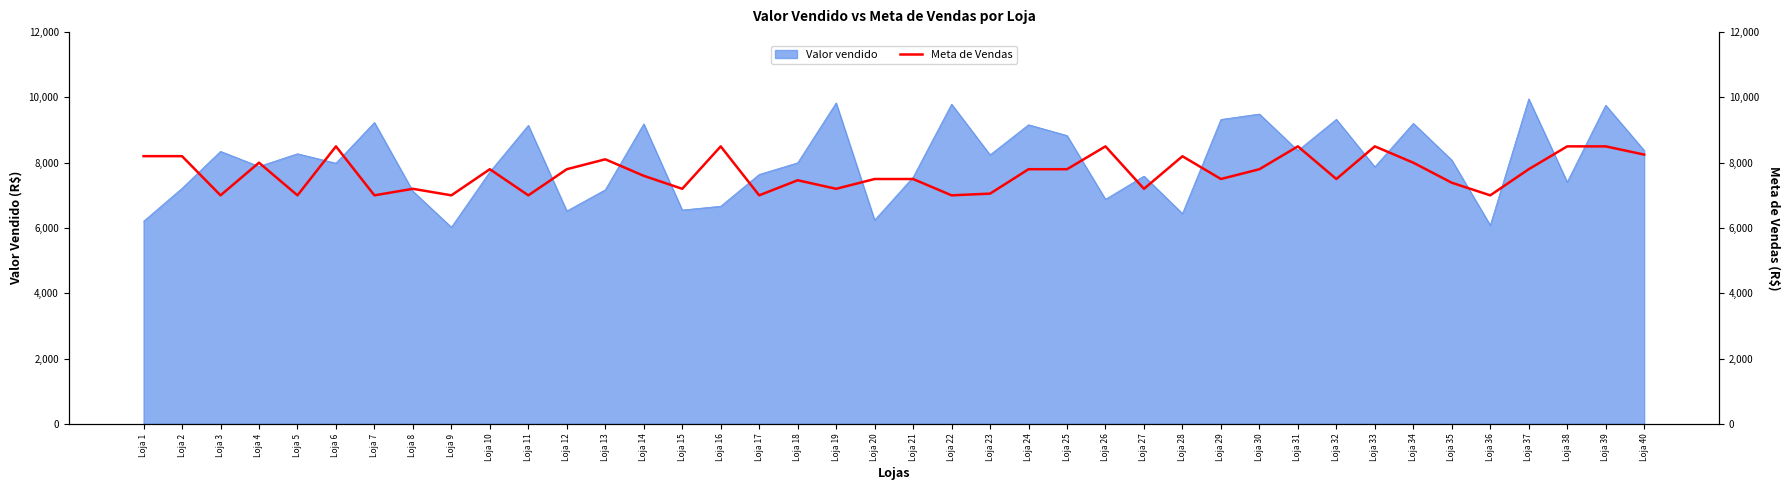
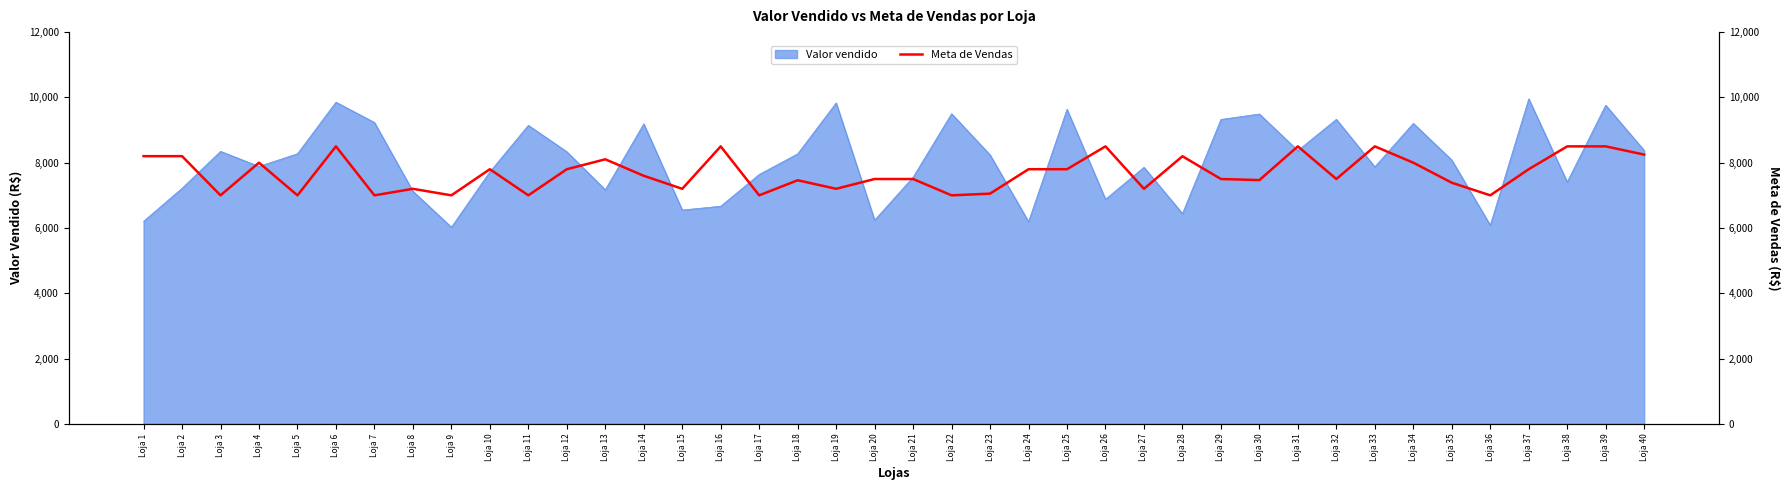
  {
    "Valor vendido": {
      "Loja 1": "6,200",
      "Loja 2": "7,200",
      "Loja 3": "8,300",
      "Loja 4": "7,900",
      "Loja 5": "8,300",
-     "Loja 6": "8,000",
+     "Loja 6": "9,900",
      "Loja 7": "9,200",
      "Loja 8": "7,100",
      "Loja 9": "6,000",
      "Loja 10": "7,700",
      "Loja 11": "9,100",
-     "Loja 12": "6,500",
+     "Loja 12": "8,300",
      "Loja 13": "7,200",
      "Loja 14": "9,200",
      "Loja 15": "6,500",
      "Loja 16": "6,700",
      "Loja 17": "7,600",
-     "Loja 18": "8,000",
+     "Loja 18": "8,300",
      "Loja 19": "9,800",
      "Loja 20": "6,200",
      "Loja 21": "7,600",
-     "Loja 22": "9,800",
+     "Loja 22": "9,500",
      "Loja 23": "8,200",
-     "Loja 24": "9,200",
-     "Loja 25": "8,800",
+     "Loja 24": "6,200",
+     "Loja 25": "9,600",
      "Loja 26": "6,900",
-     "Loja 27": "7,600",
+     "Loja 27": "7,900",
      "Loja 28": "6,400",
      "Loja 29": "9,300",
      "Loja 30": "9,500",
      "Loja 31": "8,400",
      "Loja 32": "9,300",
      "Loja 33": "7,900",
      "Loja 34": "9,200",
      "Loja 35": "8,100",
      "Loja 36": "6,100",
      "Loja 37": "10,000",
      "Loja 38": "7,400",
      "Loja 39": "9,800",
      "Loja 40": "8,400"
    },
    "Meta de Vendas": {
      "Loja 1": "8,200",
      "Loja 2": "8,200",
      "Loja 3": "7,000",
      "Loja 4": "8,000",
      "Loja 5": "7,000",
      "Loja 6": "8,500",
      "Loja 7": "7,000",
      "Loja 8": "7,200",
      "Loja 9": "7,000",
      "Loja 10": "7,800",
      "Loja 11": "7,000",
      "Loja 12": "7,800",
      "Loja 13": "8,100",
      "Loja 14": "7,600",
      "Loja 15": "7,200",
      "Loja 16": "8,500",
      "Loja 17": "7,000",
      "Loja 18": "7,500",
      "Loja 19": "7,200",
      "Loja 20": "7,500",
      "Loja 21": "7,500",
      "Loja 22": "7,000",
      "Loja 23": "7,100",
      "Loja 24": "7,800",
      "Loja 25": "7,800",
      "Loja 26": "8,500",
      "Loja 27": "7,200",
      "Loja 28": "8,200",
      "Loja 29": "7,500",
-     "Loja 30": "7,800",
+     "Loja 30": "7,500",
      "Loja 31": "8,500",
      "Loja 32": "7,500",
      "Loja 33": "8,500",
      "Loja 34": "8,000",
      "Loja 35": "7,400",
      "Loja 36": "7,000",
      "Loja 37": "7,800",
      "Loja 38": "8,500",
      "Loja 39": "8,500",
      "Loja 40": "8,200"
    }
  }
